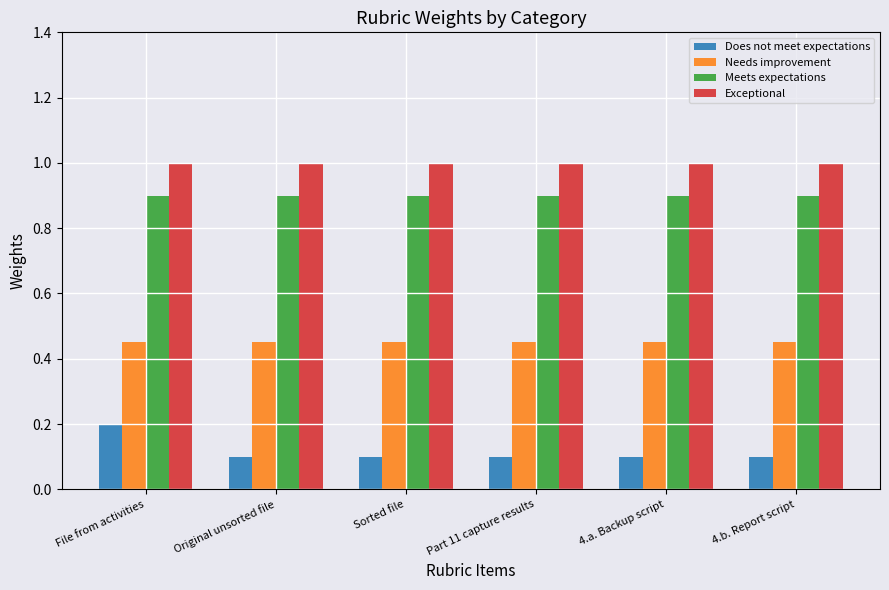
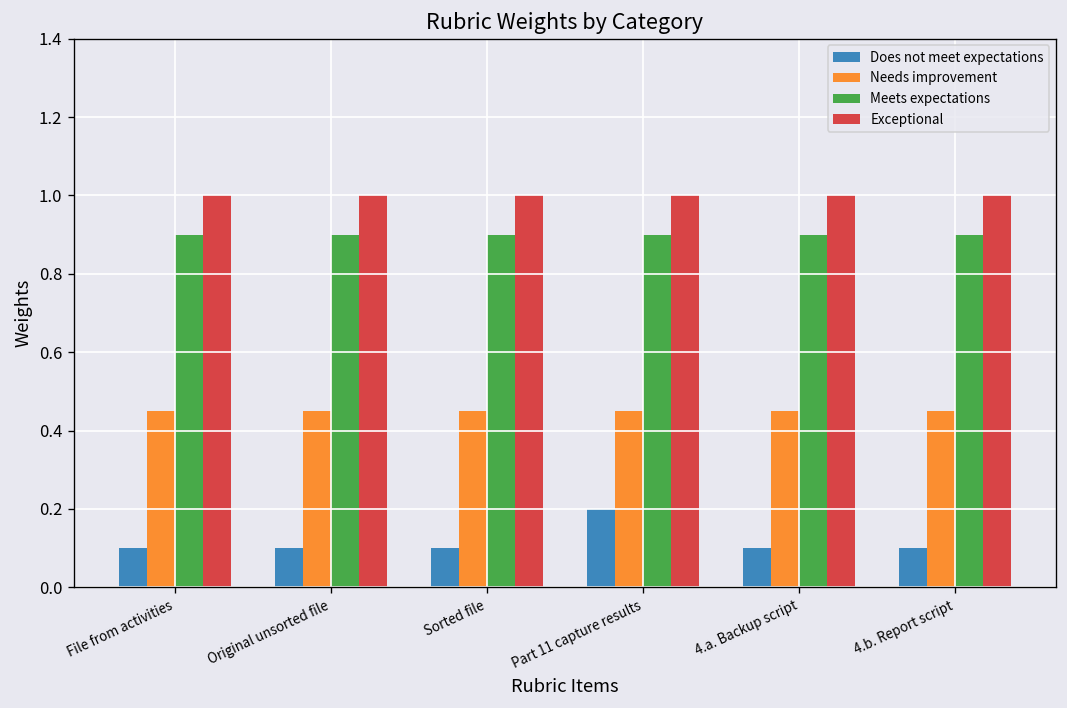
  {
    "Does not meet expectations": {
-     "File from activities": 0.2,
+     "File from activities": 0.1,
      "Original unsorted file": 0.1,
      "Sorted file": 0.1,
-     "Part 11 capture results": 0.1,
+     "Part 11 capture results": 0.2,
      "4.a. Backup script": 0.1,
      "4.b. Report script": 0.1
    },
    "Needs improvement": {
      "File from activities": 0.45,
      "Original unsorted file": 0.45,
      "Sorted file": 0.45,
      "Part 11 capture results": 0.45,
      "4.a. Backup script": 0.45,
      "4.b. Report script": 0.45
    },
    "Meets expectations": {
      "File from activities": 0.9,
      "Original unsorted file": 0.9,
      "Sorted file": 0.9,
      "Part 11 capture results": 0.9,
      "4.a. Backup script": 0.9,
      "4.b. Report script": 0.9
    },
    "Exceptional": {
      "File from activities": 1.0,
      "Original unsorted file": 1.0,
      "Sorted file": 1.0,
      "Part 11 capture results": 1.0,
      "4.a. Backup script": 1.0,
      "4.b. Report script": 1.0
    }
  }
